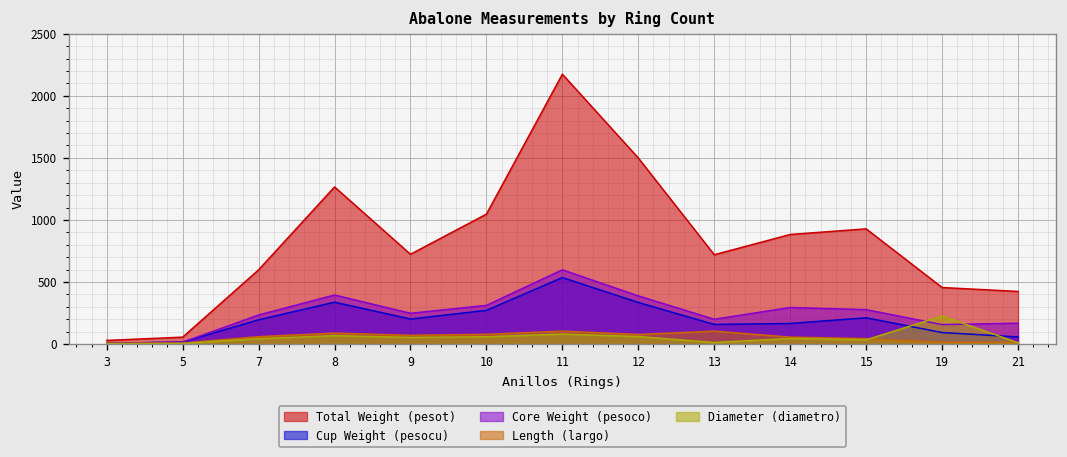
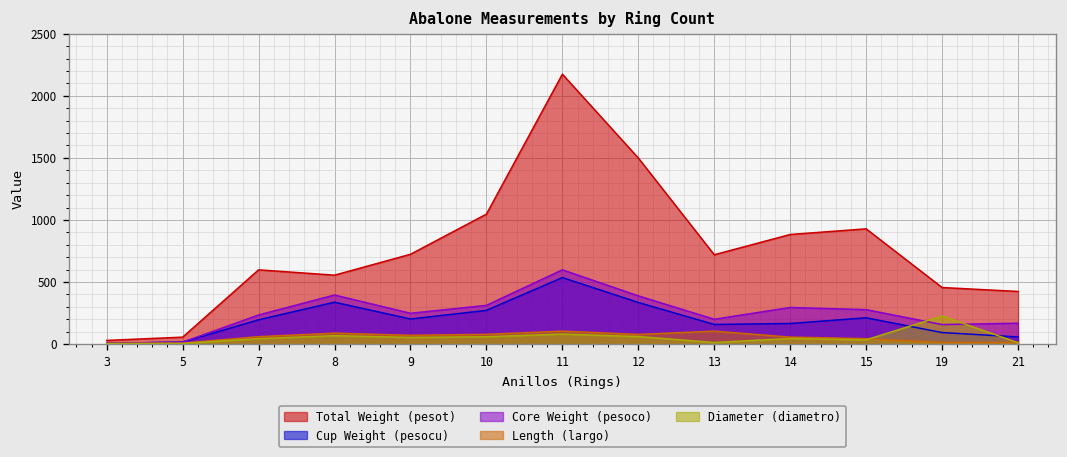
  {
    "Total Weight (pesot)": {
      "5": 60,
      "7": 600,
-     "8": 1270,
+     "8": 560,
      "9": 720,
      "10": 1050,
      "11": 2170,
      "12": 1500,
      "13": 720,
      "14": 880,
      "15": 930,
      "19": 460,
      "21": 420
    },
    "Cup Weight (pesocu)": {
      "7": 200,
      "8": 340,
      "9": 200,
      "10": 270,
      "11": 540,
      "12": 340,
      "13": 160,
      "14": 170,
      "15": 210,
      "19": 90,
      "21": 60
    },
    "Core Weight (pesoco)": {
      "7": 230,
      "8": 400,
      "9": 250,
      "10": 310,
      "11": 600,
      "12": 390,
      "13": 200,
      "14": 300,
      "15": 280,
      "19": 160,
      "21": 170
    },
    "Length (largo)": {
      "13": 100,
      "19": 10
    },
    "Diameter (diametro)": {
      "13": 10,
      "19": 230
    }
  }
